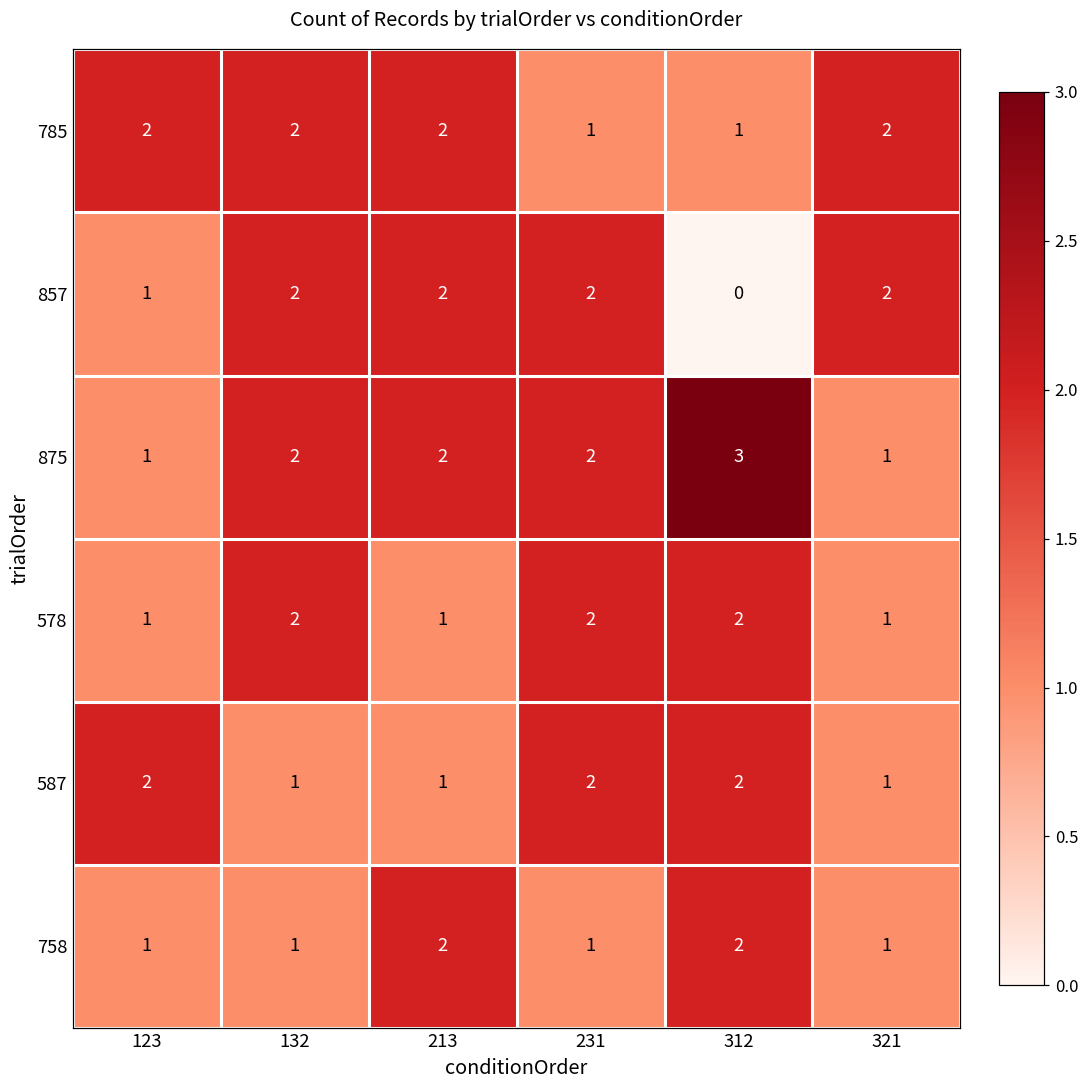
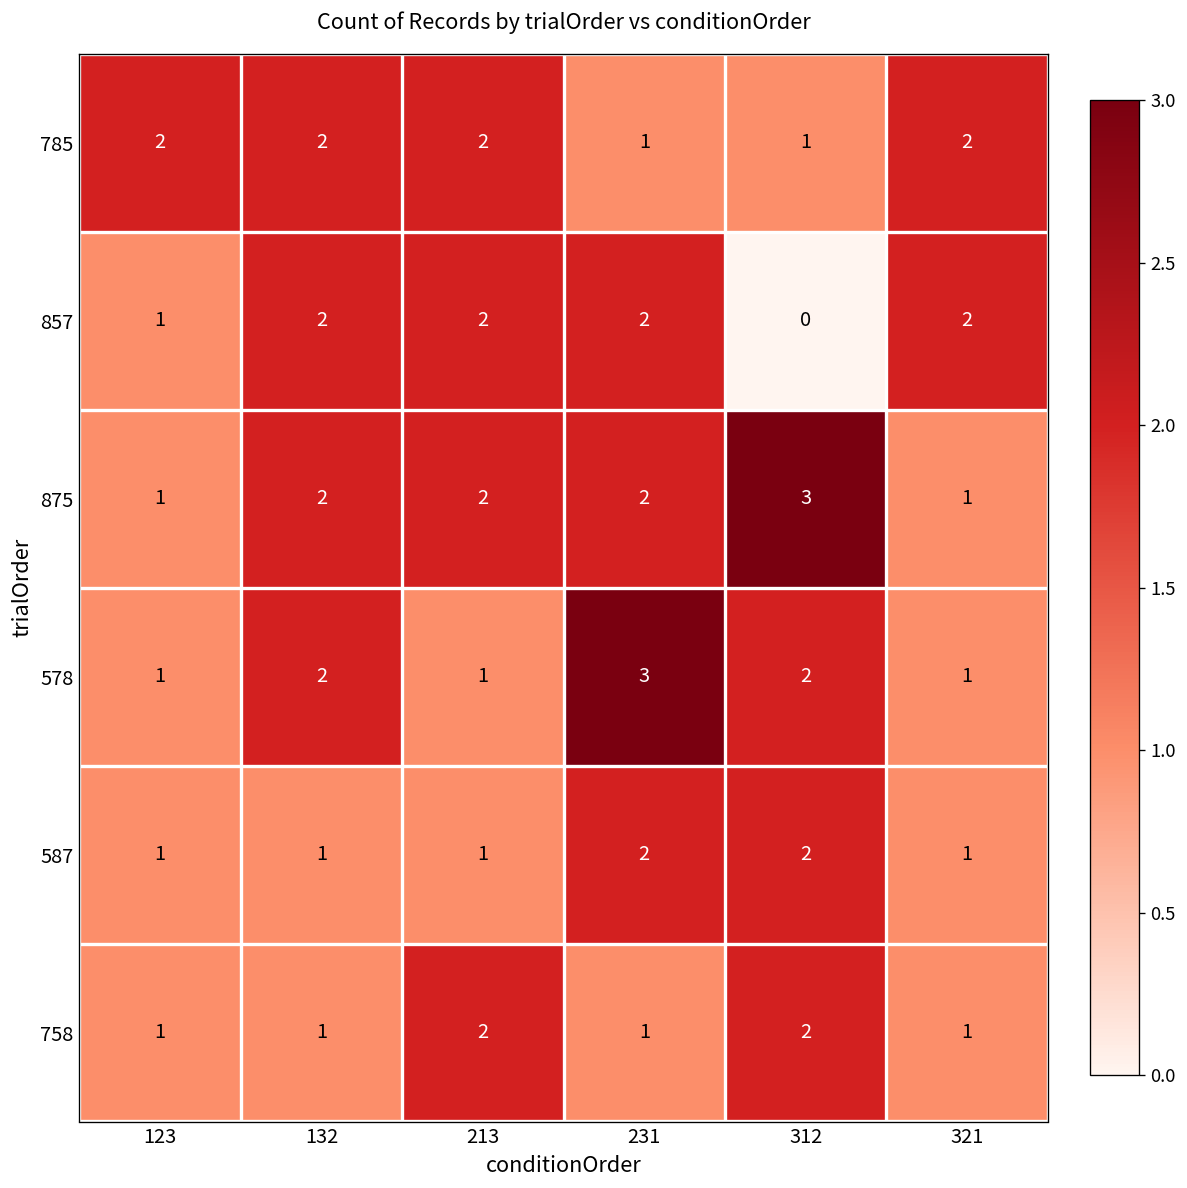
  {
    "785": {
      "123": 2,
      "132": 2,
      "213": 2,
      "231": 1,
      "312": 1,
      "321": 2
    },
    "857": {
      "123": 1,
      "132": 2,
      "213": 2,
      "231": 2,
      "312": 0,
      "321": 2
    },
    "875": {
      "123": 1,
      "132": 2,
      "213": 2,
      "231": 2,
      "312": 3,
      "321": 1
    },
    "578": {
      "123": 1,
      "132": 2,
      "213": 1,
-     "231": 2,
+     "231": 3,
      "312": 2,
      "321": 1
    },
    "587": {
-     "123": 2,
+     "123": 1,
      "132": 1,
      "213": 1,
      "231": 2,
      "312": 2,
      "321": 1
    },
    "758": {
      "123": 1,
      "132": 1,
      "213": 2,
      "231": 1,
      "312": 2,
      "321": 1
    }
  }
